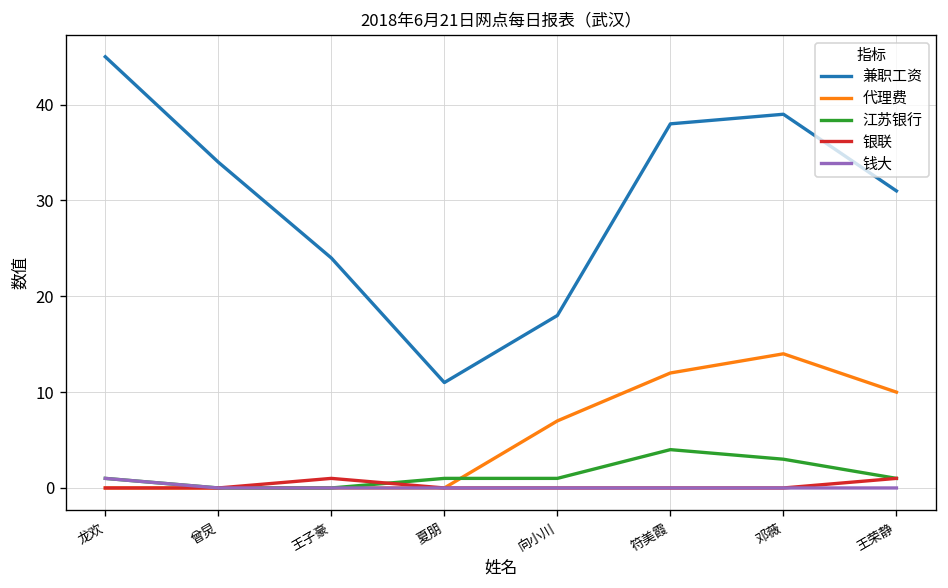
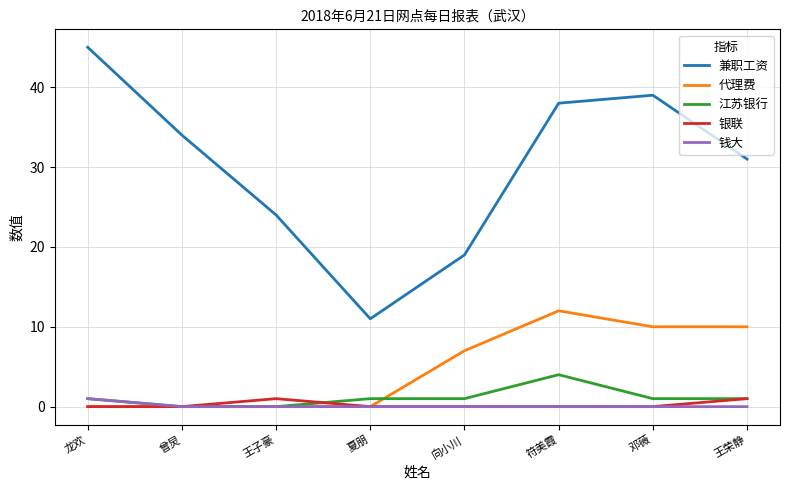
  {
    "兼职工资": {
      "龙欢": 45,
      "曾炅": 34,
      "王子豪": 24,
      "夏朋": 11,
-     "向小川": 18,
+     "向小川": 19,
      "符美霞": 38,
      "邓薇": 39,
      "王荣静": 31
    },
    "代理费": {
      "向小川": 7,
      "符美霞": 12,
-     "邓薇": 14,
+     "邓薇": 10,
      "王荣静": 10
    },
    "江苏银行": {
      "夏朋": 1,
      "向小川": 1,
      "符美霞": 4,
-     "邓薇": 3
+     "邓薇": 1
    },
    "银联": {
      "王子豪": 1
    },
    "钱大": {
      "王荣静": 0
    }
  }
